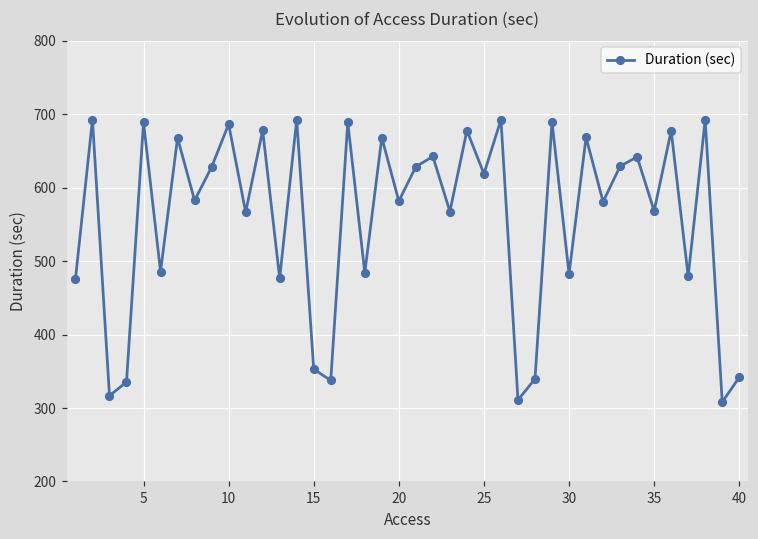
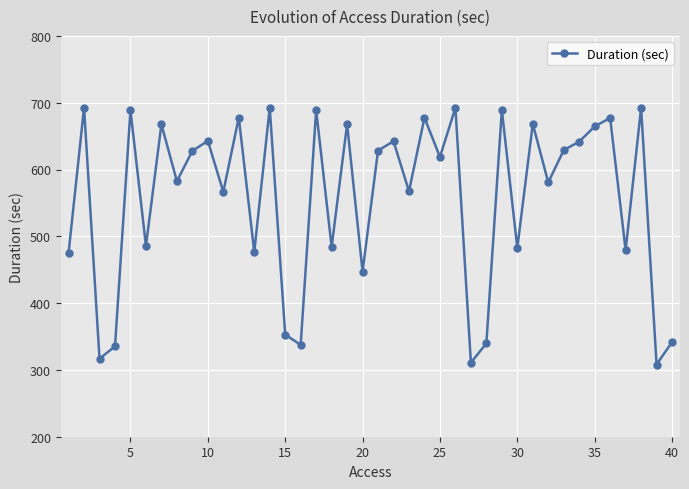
  {
    "5": 690,
-   "10": 690,
+   "10": 640,
    "15": 350,
-   "20": 580,
+   "20": 450,
    "25": 620,
    "30": 480,
-   "35": 570,
+   "35": 660,
    "40": 340
  }
